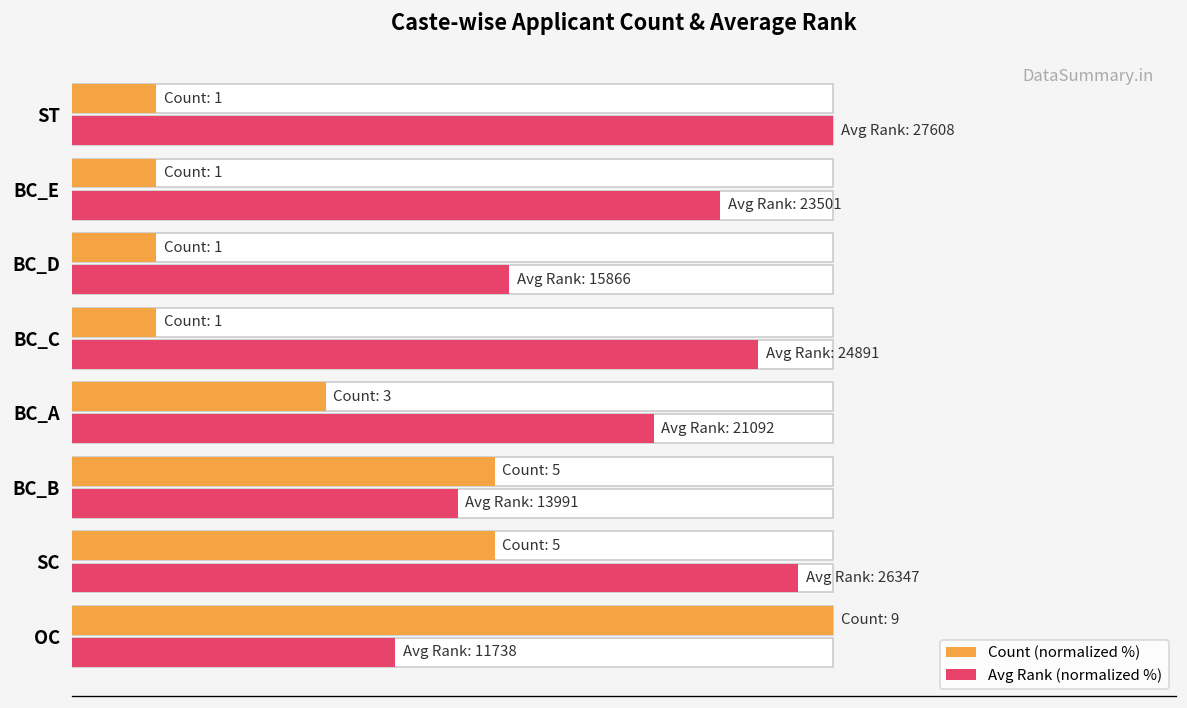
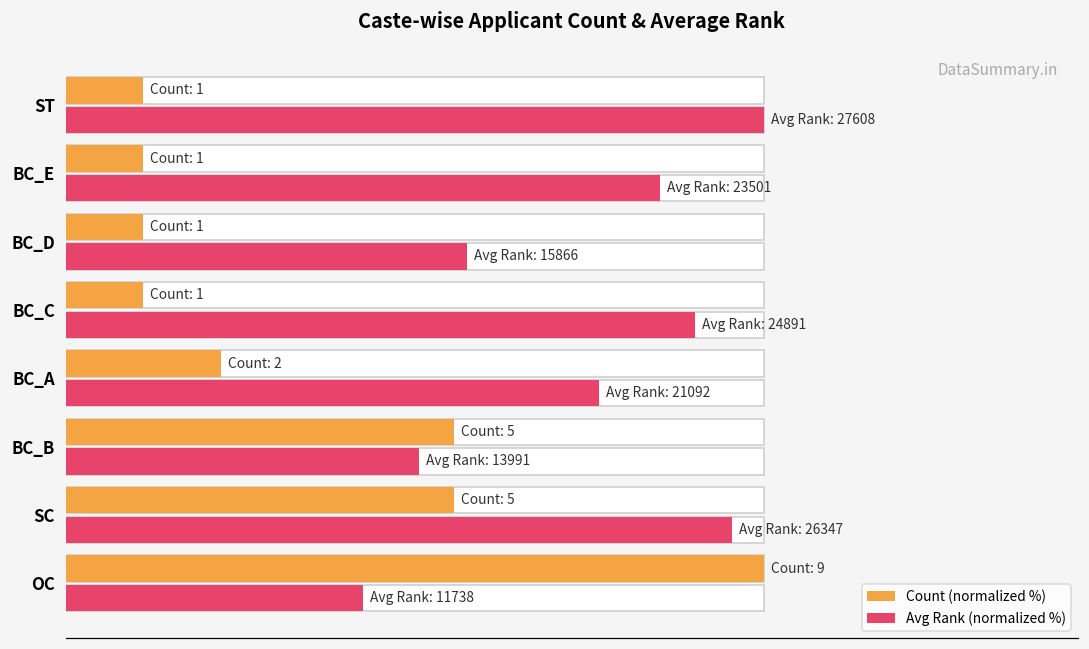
  {
    "Count (normalized %)": {
-     "BC_A": 3
+     "BC_A": 2
    }
  }
